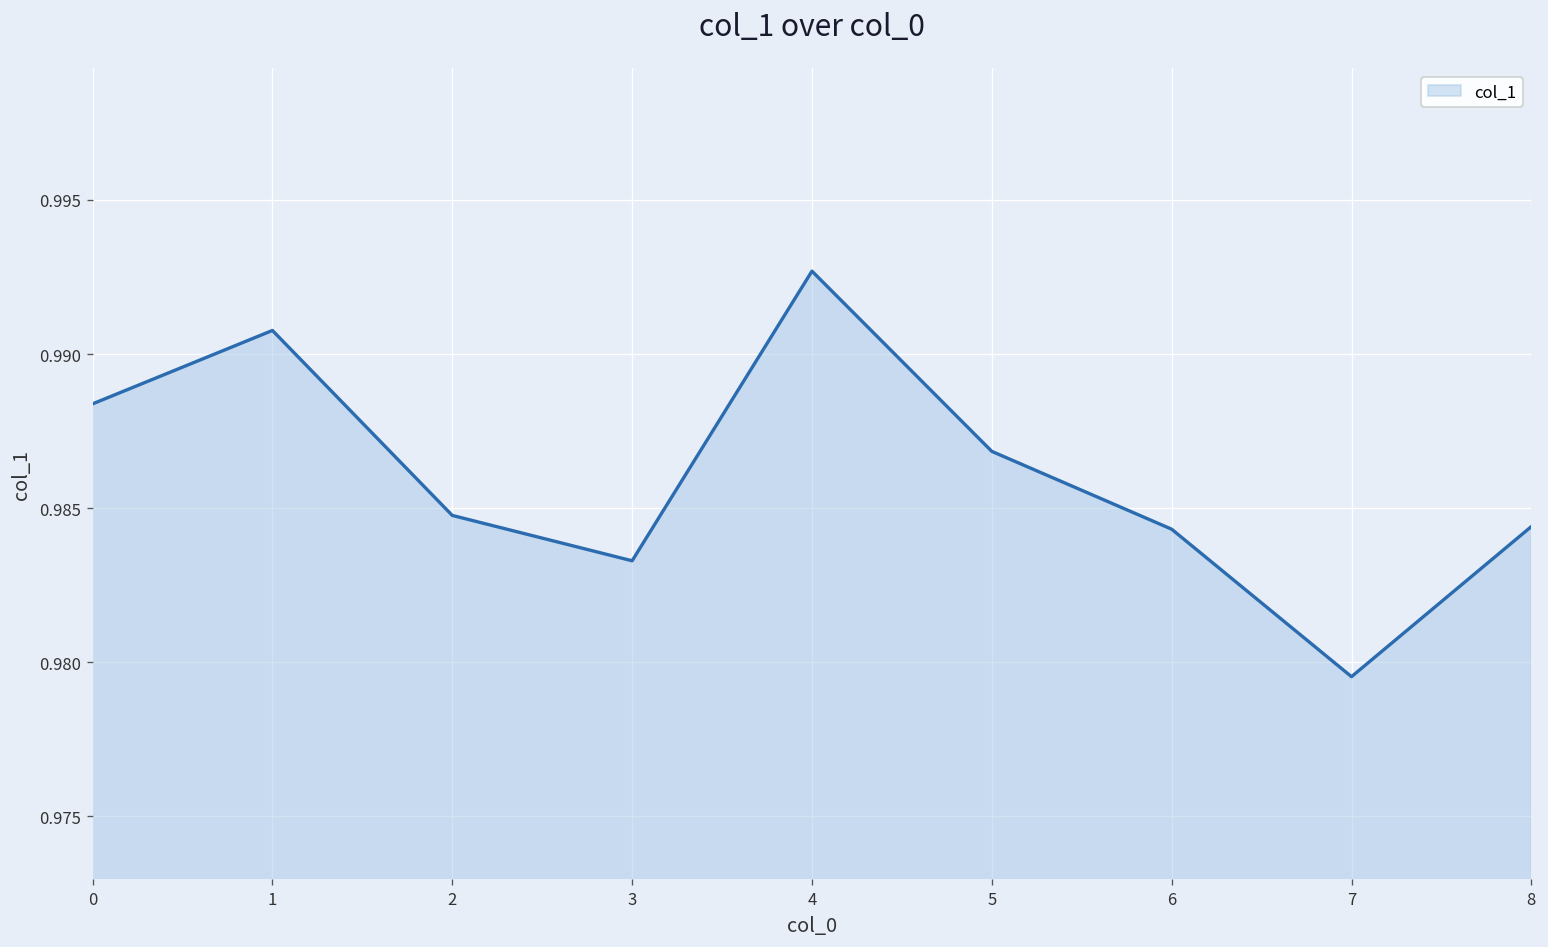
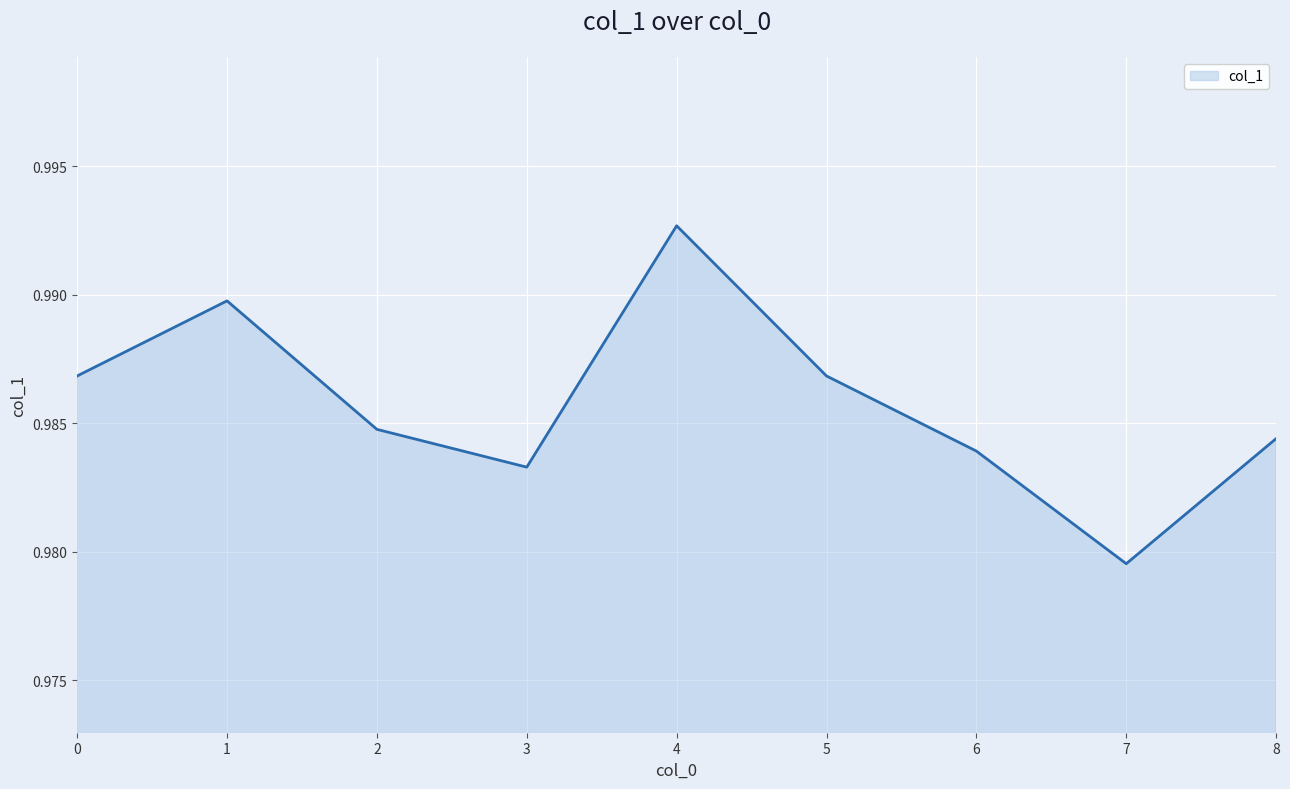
  {
-   "0": 0.9884,
-   "1": 0.9908,
+   "0": 0.9868,
+   "1": 0.9898,
    "2": 0.9848,
    "3": 0.9833,
    "4": 0.9927,
    "5": 0.9868,
-   "6": 0.9843,
+   "6": 0.9839,
    "7": 0.9795,
    "8": 0.9844
  }
